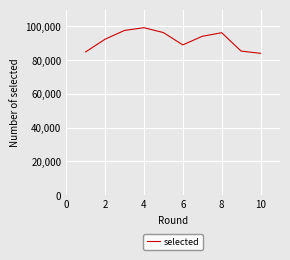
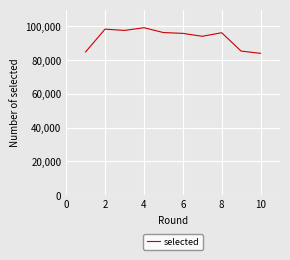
  {
-   "2": "92,000",
+   "2": "98,000",
    "4": "99,000",
-   "6": "89,000",
+   "6": "96,000",
    "8": "96,000",
    "10": "84,000"
  }
